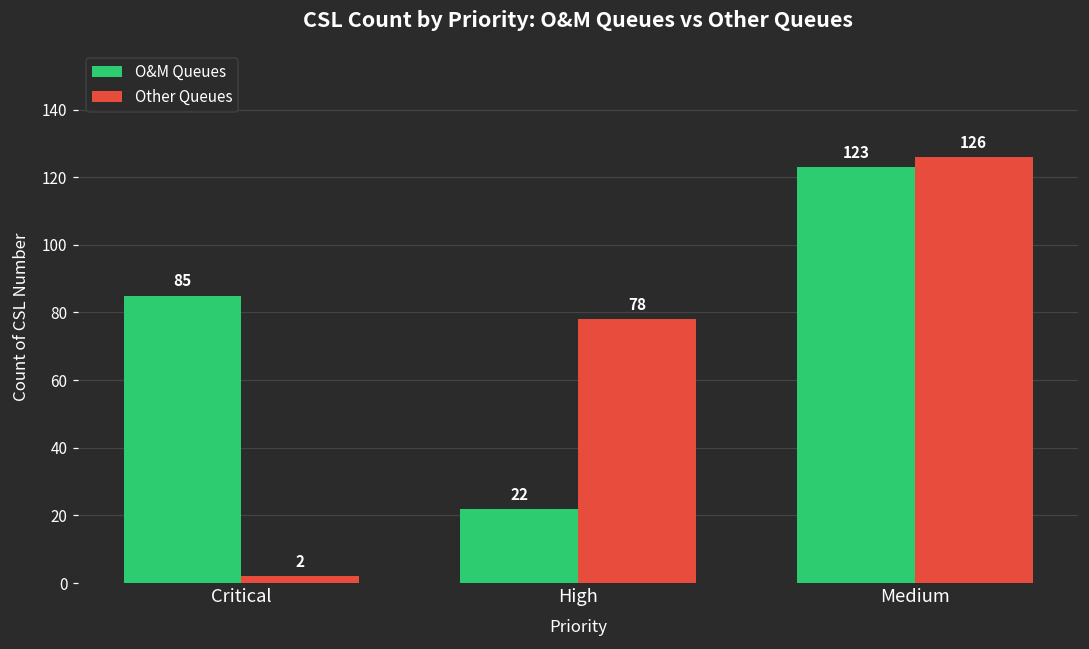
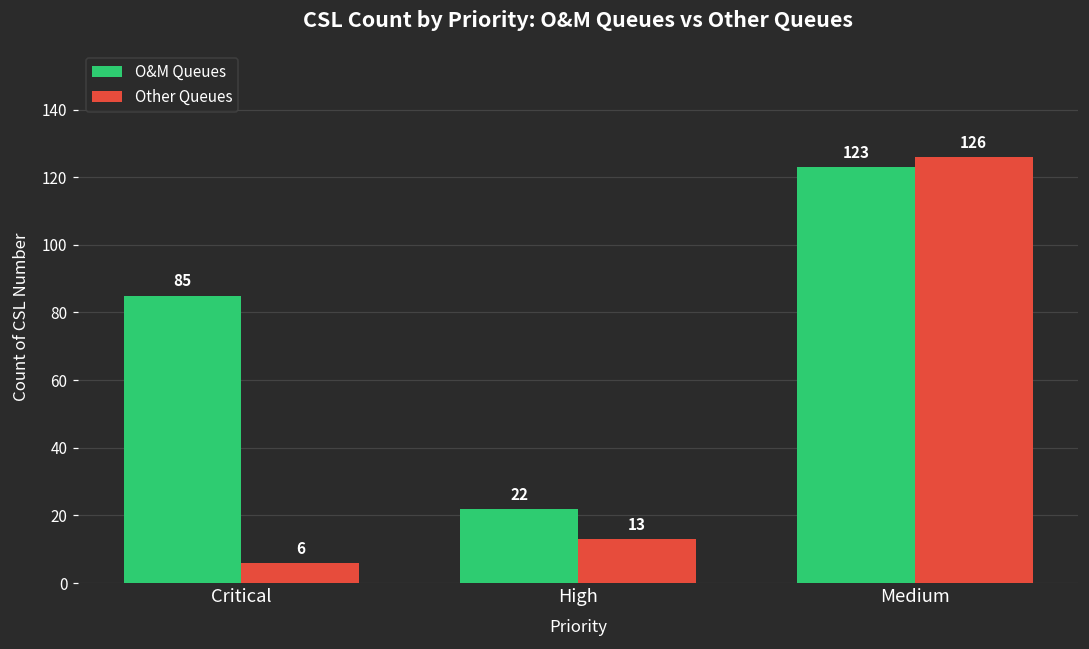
  {
    "O&M Queues": {
      "Critical": 85,
      "High": 22,
      "Medium": 123
    },
    "Other Queues": {
-     "Critical": 2,
-     "High": 78,
+     "Critical": 6,
+     "High": 13,
      "Medium": 126
    }
  }
